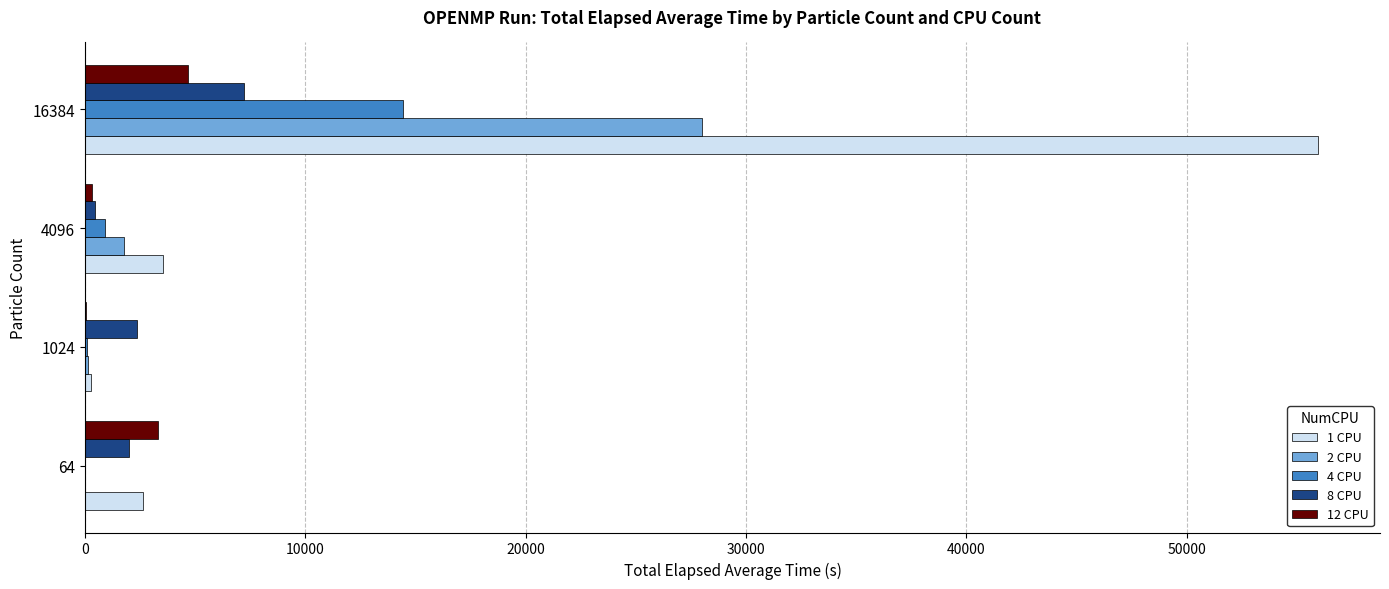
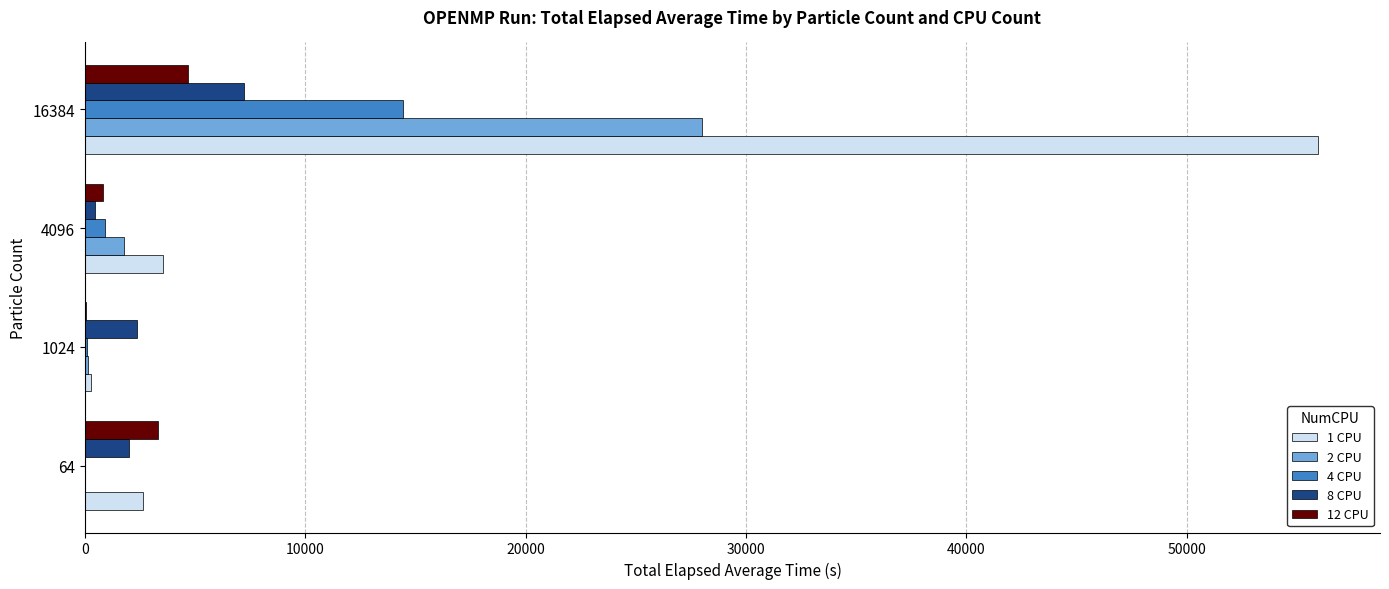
  {
    "1 CPU": {
      "16384": 56000,
      "4096": 3500,
      "1024": 300,
      "64": 2600
    },
    "2 CPU": {
      "16384": 28000,
      "4096": 1800,
      "1024": 100
    },
    "4 CPU": {
      "16384": 14400,
      "4096": 900
    },
    "8 CPU": {
      "16384": 7200,
      "4096": 500,
      "1024": 2400,
      "64": 2000
    },
    "12 CPU": {
      "16384": 4700,
-     "4096": 300,
+     "4096": 800,
      "64": 3300
    }
  }
